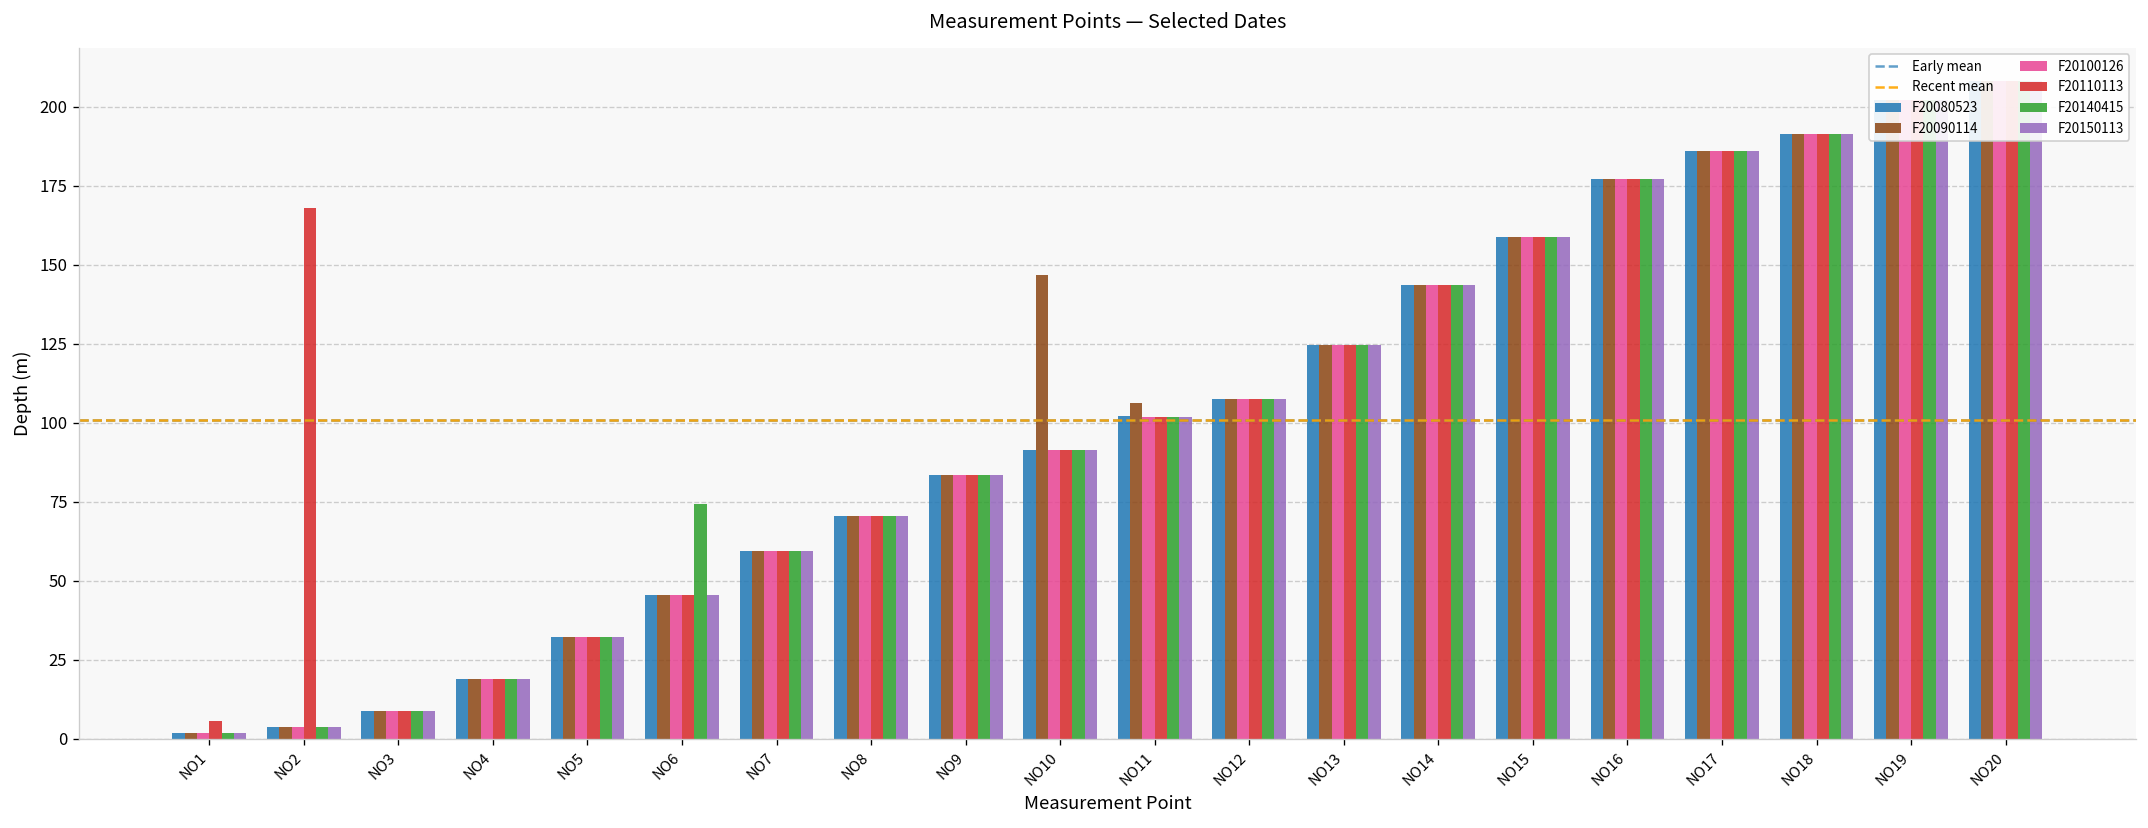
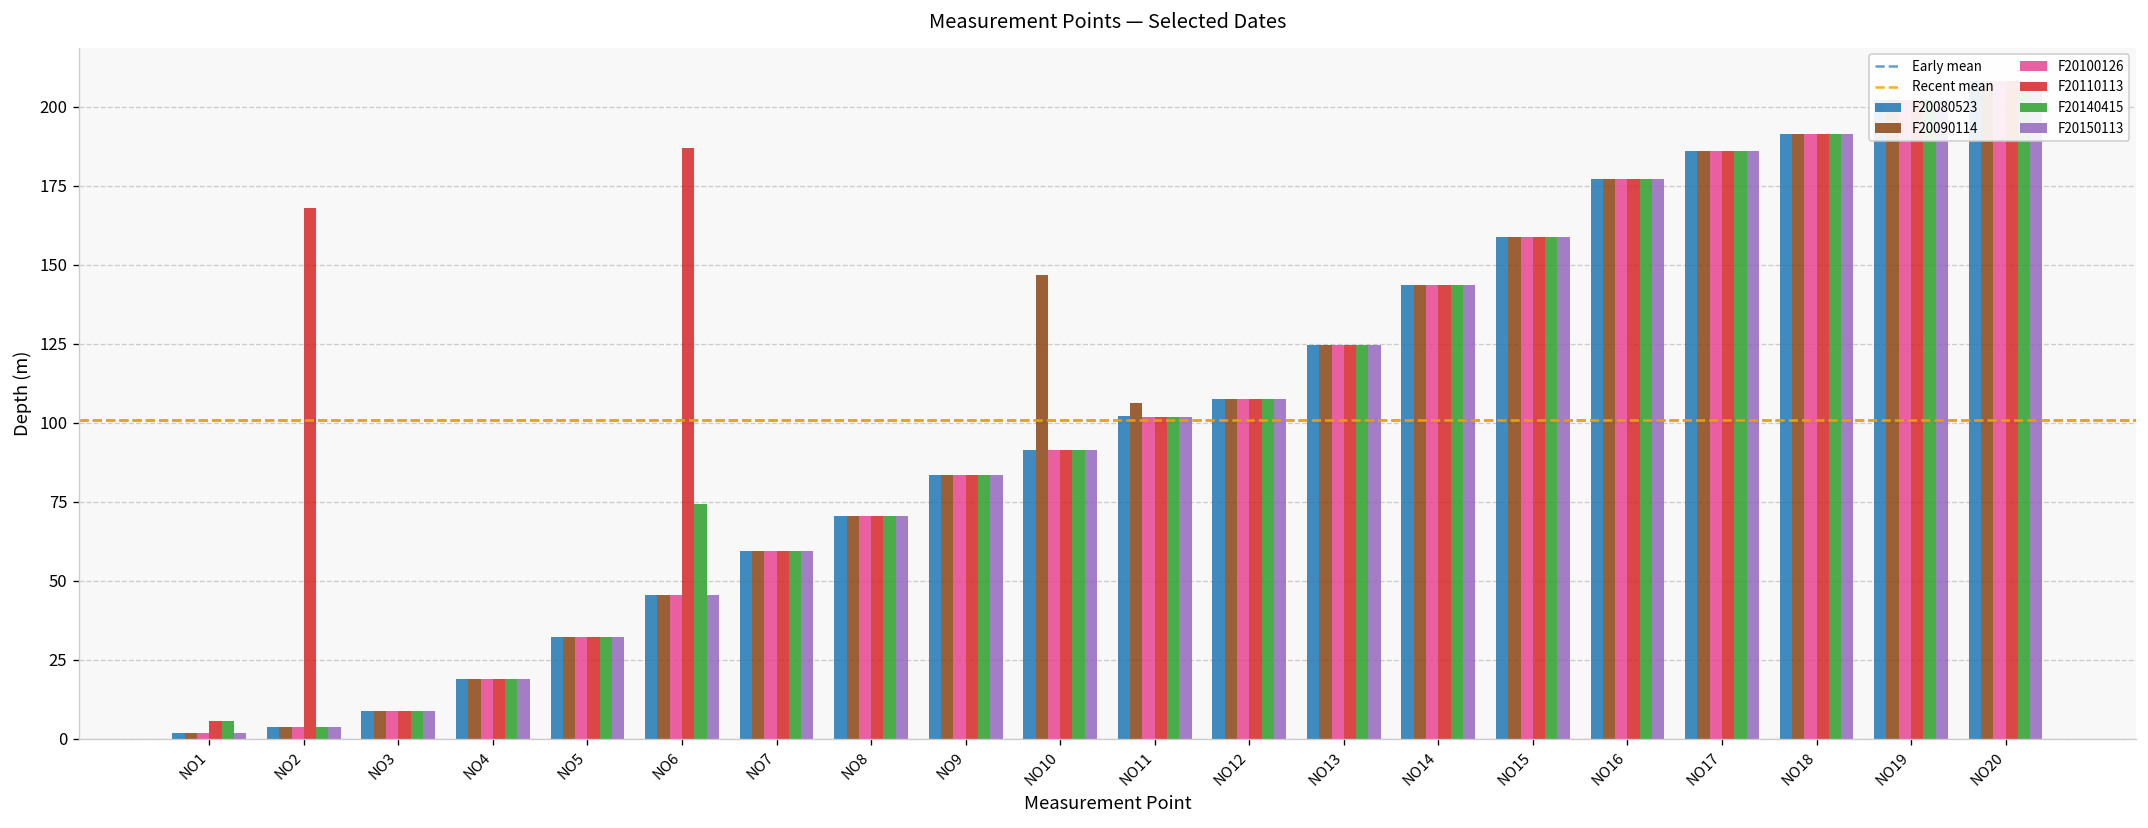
  {
    "F20080523": {
      "NO1": 2,
      "NO2": 4,
      "NO3": 9,
      "NO4": 19,
      "NO5": 32,
      "NO6": 45,
      "NO7": 59,
      "NO8": 70,
      "NO9": 83,
      "NO10": 91,
      "NO11": 102,
      "NO12": 108,
      "NO13": 125,
      "NO14": 144,
      "NO15": 159,
      "NO16": 177,
      "NO17": 186,
      "NO18": 191
    },
    "F20090114": {
      "NO1": 2,
      "NO2": 4,
      "NO3": 9,
      "NO4": 19,
      "NO5": 32,
      "NO6": 45,
      "NO7": 59,
      "NO8": 70,
      "NO9": 83,
      "NO10": 147,
      "NO11": 106,
      "NO12": 108,
      "NO13": 125,
      "NO14": 144,
      "NO15": 159,
      "NO16": 177,
      "NO17": 186,
      "NO18": 191
    },
    "F20100126": {
      "NO1": 2,
      "NO2": 4,
      "NO3": 9,
      "NO4": 19,
      "NO5": 32,
      "NO6": 45,
      "NO7": 59,
      "NO8": 70,
      "NO9": 83,
      "NO10": 91,
      "NO11": 102,
      "NO12": 108,
      "NO13": 125,
      "NO14": 144,
      "NO15": 159,
      "NO16": 177,
      "NO17": 186,
      "NO18": 191
    },
    "F20110113": {
      "NO1": 6,
      "NO2": 168,
      "NO3": 9,
      "NO4": 19,
      "NO5": 32,
-     "NO6": 45,
+     "NO6": 187,
      "NO7": 59,
      "NO8": 70,
      "NO9": 83,
      "NO10": 91,
      "NO11": 102,
      "NO12": 108,
      "NO13": 125,
      "NO14": 144,
      "NO15": 159,
      "NO16": 177,
      "NO17": 186,
      "NO18": 191
    },
    "F20140415": {
-     "NO1": 2,
+     "NO1": 6,
      "NO2": 4,
      "NO3": 9,
      "NO4": 19,
      "NO5": 32,
      "NO6": 74,
      "NO7": 59,
      "NO8": 70,
      "NO9": 83,
      "NO10": 91,
      "NO11": 102,
      "NO12": 108,
      "NO13": 125,
      "NO14": 144,
      "NO15": 159,
      "NO16": 177,
      "NO17": 186,
      "NO18": 191
    },
    "F20150113": {
      "NO1": 2,
      "NO2": 4,
      "NO3": 9,
      "NO4": 19,
      "NO5": 32,
      "NO6": 45,
      "NO7": 59,
      "NO8": 70,
      "NO9": 83,
      "NO10": 91,
      "NO11": 102,
      "NO12": 108,
      "NO13": 125,
      "NO14": 144,
      "NO15": 159,
      "NO16": 177,
      "NO17": 186,
      "NO18": 191
    }
  }
